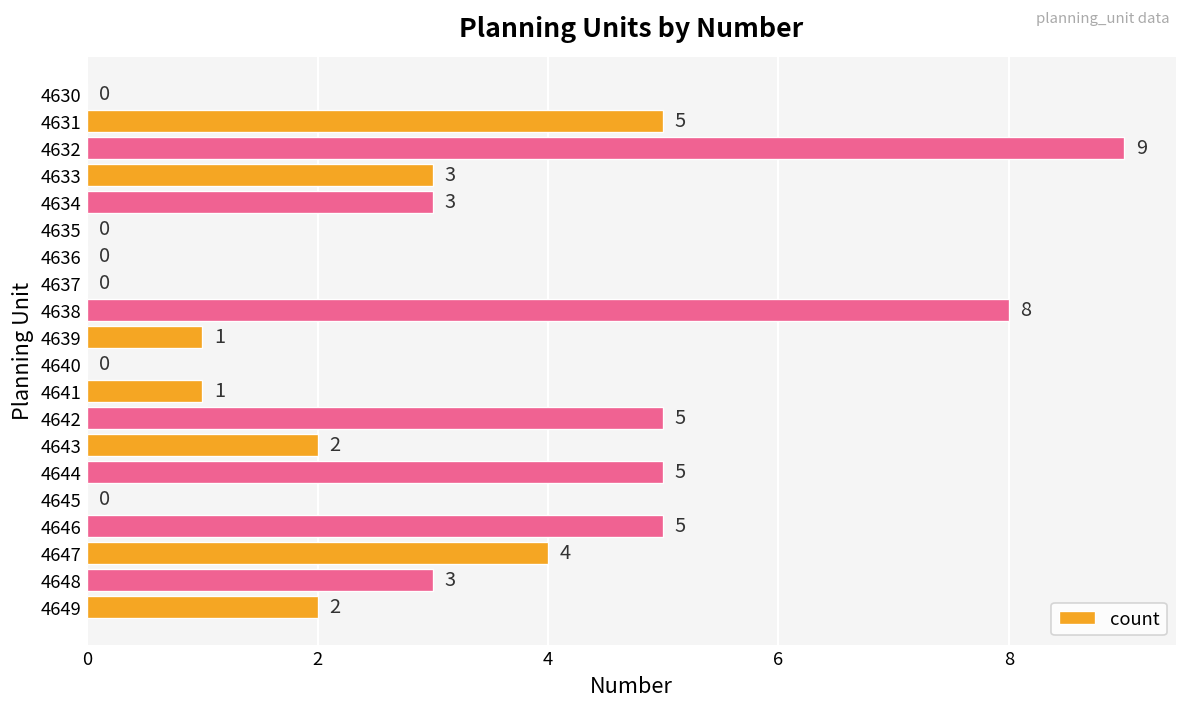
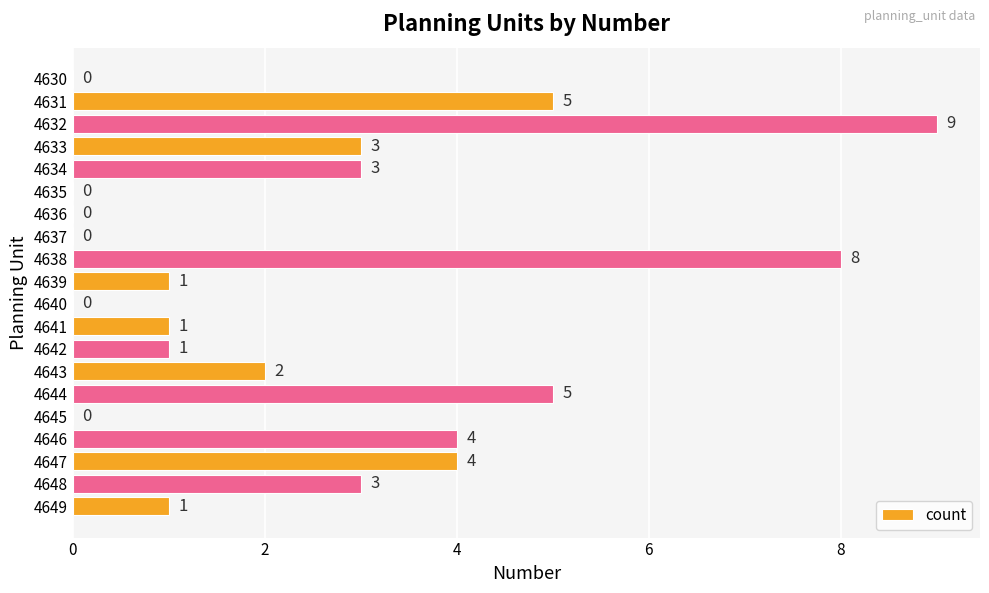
  {
    "4630": 0,
    "4631": 5,
    "4632": 9,
    "4633": 3,
    "4634": 3,
    "4635": 0,
    "4636": 0,
    "4637": 0,
    "4638": 8,
    "4639": 1,
    "4640": 0,
    "4641": 1,
-   "4642": 5,
+   "4642": 1,
    "4643": 2,
    "4644": 5,
    "4645": 0,
-   "4646": 5,
+   "4646": 4,
    "4647": 4,
    "4648": 3,
-   "4649": 2
+   "4649": 1
  }
